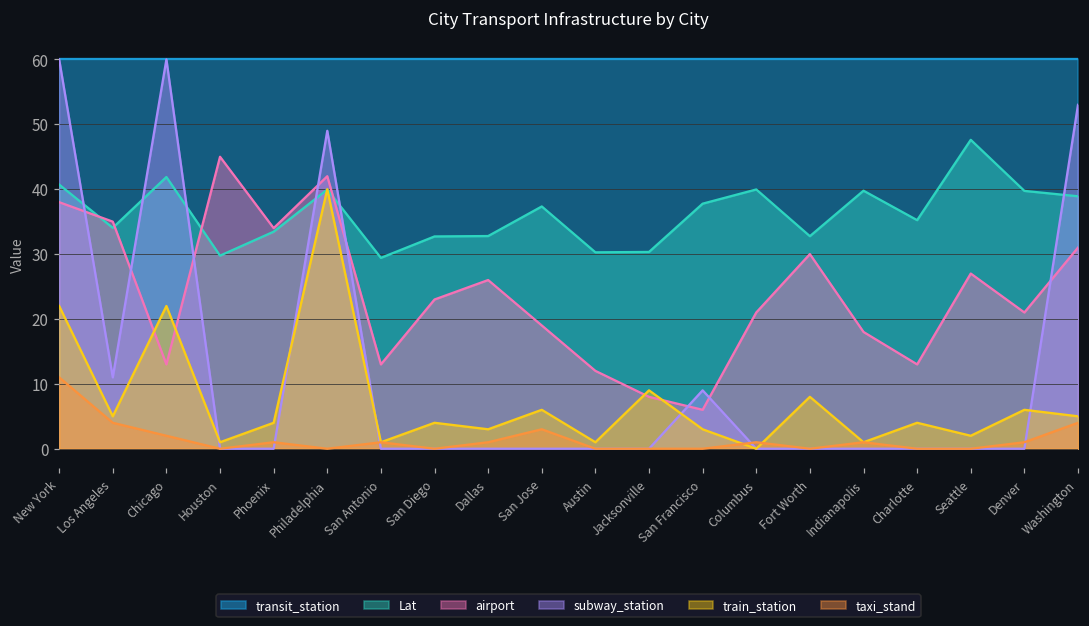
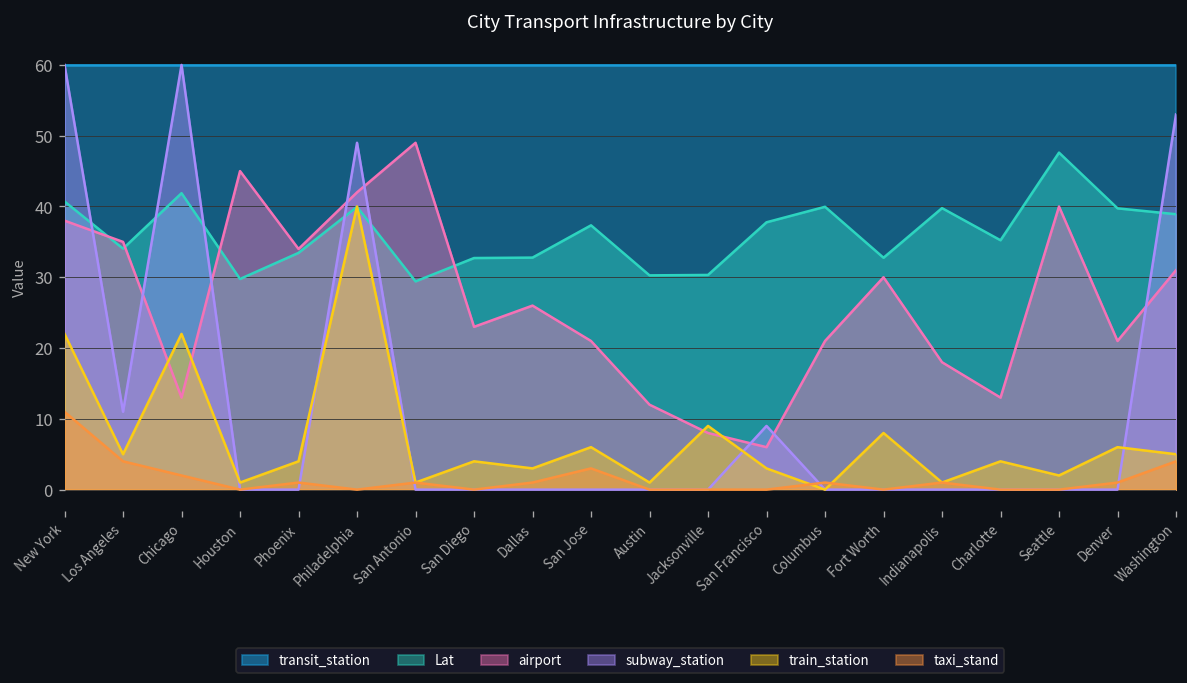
  {
    "airport": {
      "New York": 38,
      "Los Angeles": 35,
      "Chicago": 13,
      "Houston": 45,
      "Phoenix": 34,
      "Philadelphia": 42,
-     "San Antonio": 13,
+     "San Antonio": 49,
      "San Diego": 23,
      "Dallas": 26,
-     "San Jose": 19,
+     "San Jose": 21,
      "Austin": 12,
      "Jacksonville": 8,
      "San Francisco": 6,
      "Columbus": 21,
      "Fort Worth": 30,
      "Indianapolis": 18,
      "Charlotte": 13,
-     "Seattle": 27,
+     "Seattle": 40,
      "Denver": 21,
      "Washington": 31
    },
    "subway_station": {
      "Los Angeles": 11,
      "Phoenix": 0,
      "Philadelphia": 49,
      "San Antonio": 0,
      "Dallas": 0,
      "San Jose": 0,
      "San Francisco": 9,
      "Indianapolis": 0,
      "Denver": 0,
      "Washington": 53
    }
  }
